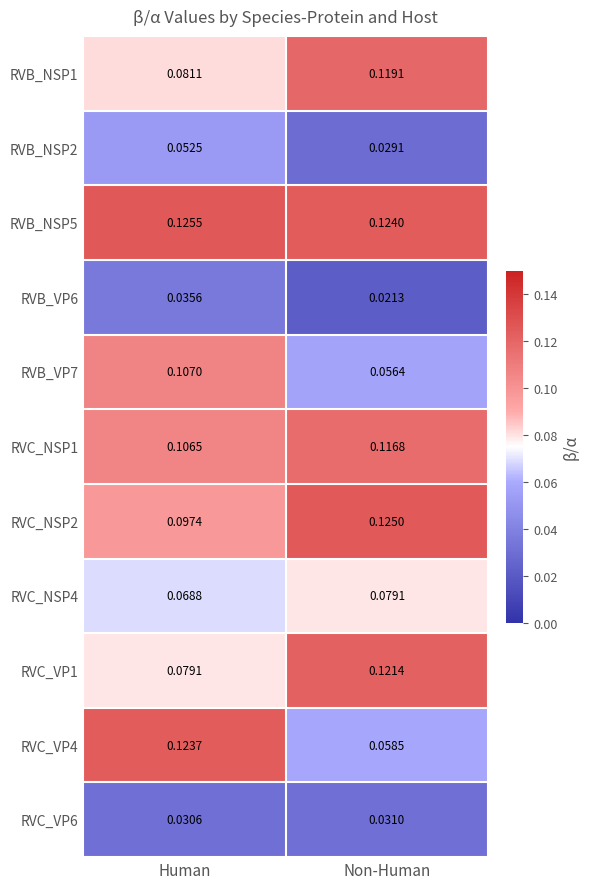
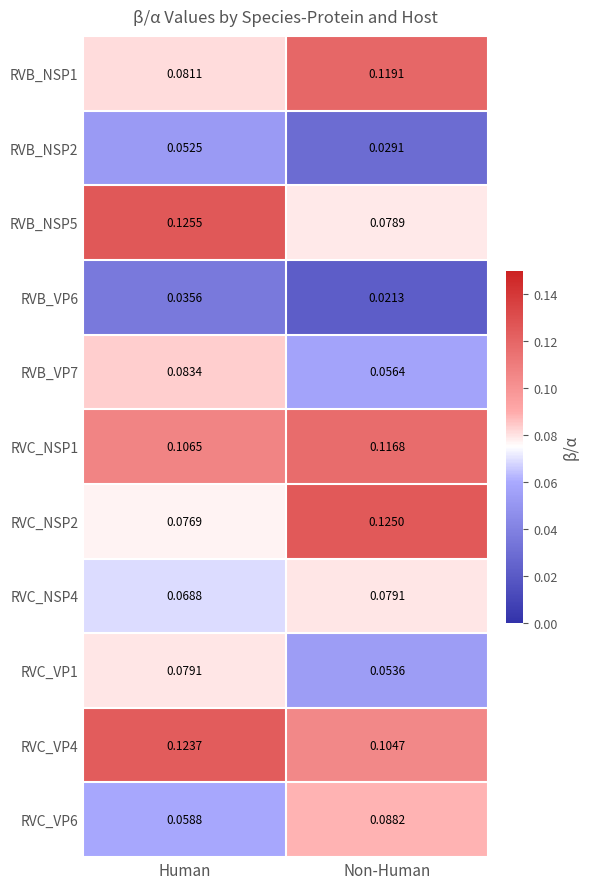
  {
    "RVB_NSP1": {
      "Human": 0.0811,
      "Non-Human": 0.1191
    },
    "RVB_NSP2": {
      "Human": 0.0525,
      "Non-Human": 0.0291
    },
    "RVB_NSP5": {
      "Human": 0.1255,
-     "Non-Human": 0.1240
+     "Non-Human": 0.0789
    },
    "RVB_VP6": {
      "Human": 0.0356,
      "Non-Human": 0.0213
    },
    "RVB_VP7": {
-     "Human": 0.1070,
+     "Human": 0.0834,
      "Non-Human": 0.0564
    },
    "RVC_NSP1": {
      "Human": 0.1065,
      "Non-Human": 0.1168
    },
    "RVC_NSP2": {
-     "Human": 0.0974,
+     "Human": 0.0769,
      "Non-Human": 0.1250
    },
    "RVC_NSP4": {
      "Human": 0.0688,
      "Non-Human": 0.0791
    },
    "RVC_VP1": {
      "Human": 0.0791,
-     "Non-Human": 0.1214
+     "Non-Human": 0.0536
    },
    "RVC_VP4": {
      "Human": 0.1237,
-     "Non-Human": 0.0585
+     "Non-Human": 0.1047
    },
    "RVC_VP6": {
-     "Human": 0.0306,
-     "Non-Human": 0.0310
+     "Human": 0.0588,
+     "Non-Human": 0.0882
    }
  }
